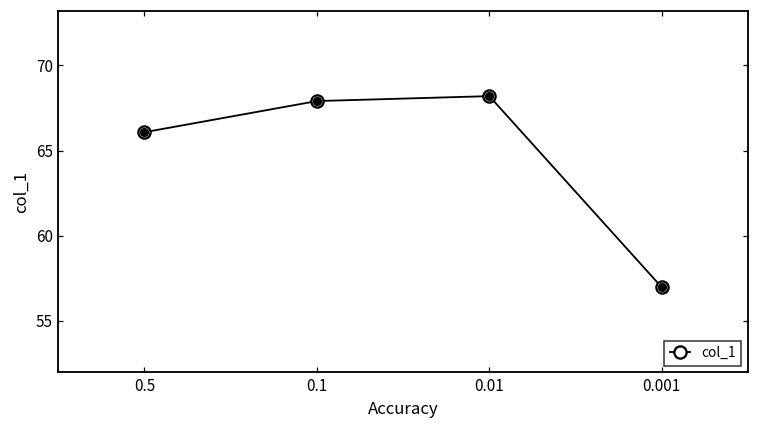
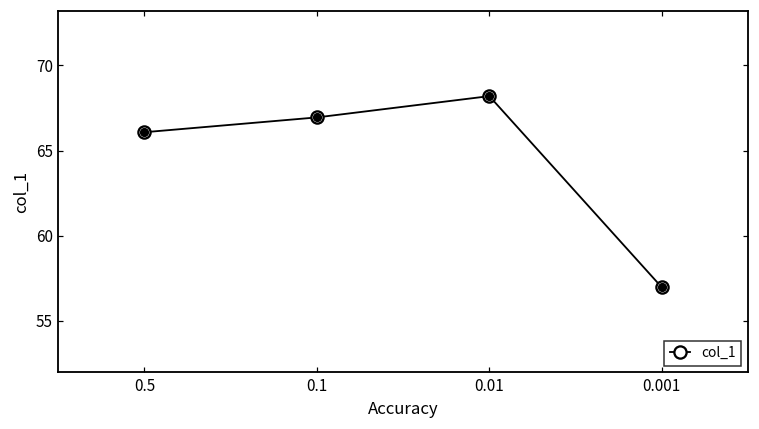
  {
    "0.5": 66.1,
-   "0.1": 67.9,
+   "0.1": 67.0,
    "0.01": 68.2,
    "0.001": 57.0
  }
